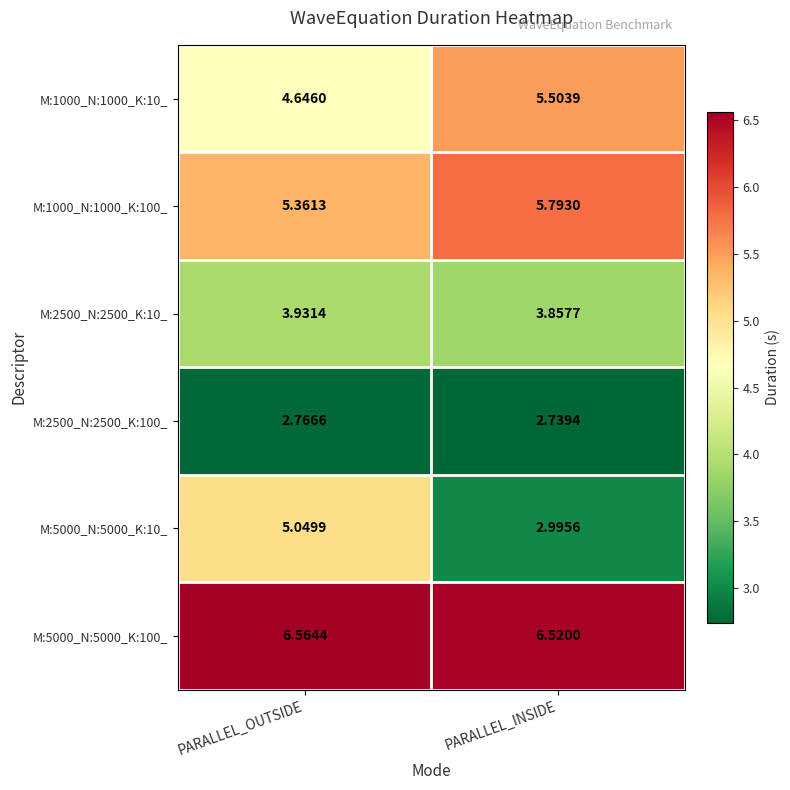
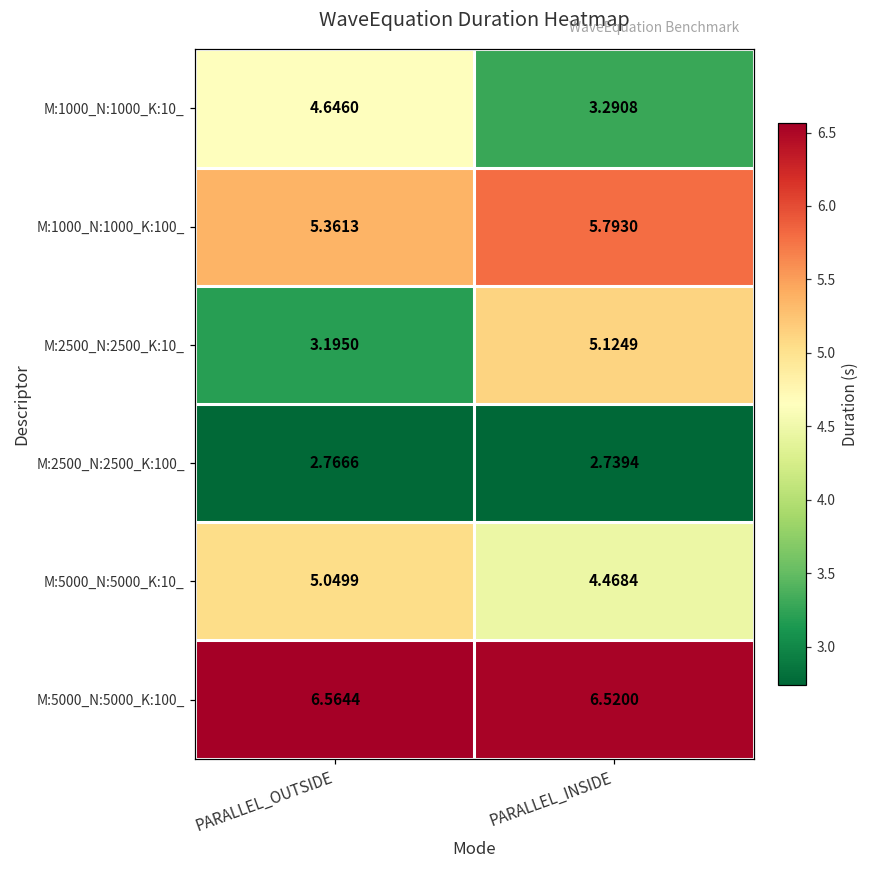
  {
    "M:1000_N:1000_K:10_": {
      "PARALLEL_OUTSIDE": 4.6460,
-     "PARALLEL_INSIDE": 5.5039
+     "PARALLEL_INSIDE": 3.2908
    },
    "M:1000_N:1000_K:100_": {
      "PARALLEL_OUTSIDE": 5.3613,
      "PARALLEL_INSIDE": 5.7930
    },
    "M:2500_N:2500_K:10_": {
-     "PARALLEL_OUTSIDE": 3.9314,
-     "PARALLEL_INSIDE": 3.8577
+     "PARALLEL_OUTSIDE": 3.1950,
+     "PARALLEL_INSIDE": 5.1249
    },
    "M:2500_N:2500_K:100_": {
      "PARALLEL_OUTSIDE": 2.7666,
      "PARALLEL_INSIDE": 2.7394
    },
    "M:5000_N:5000_K:10_": {
      "PARALLEL_OUTSIDE": 5.0499,
-     "PARALLEL_INSIDE": 2.9956
+     "PARALLEL_INSIDE": 4.4684
    },
    "M:5000_N:5000_K:100_": {
      "PARALLEL_OUTSIDE": 6.5644,
      "PARALLEL_INSIDE": 6.5200
    }
  }
